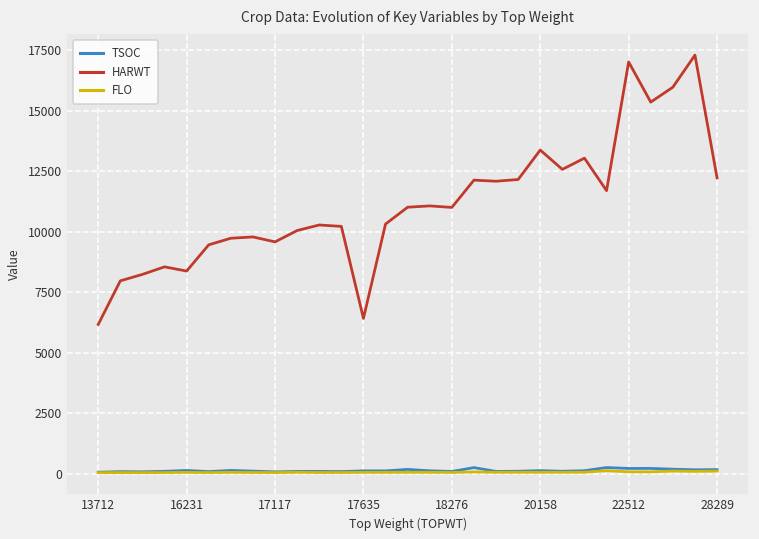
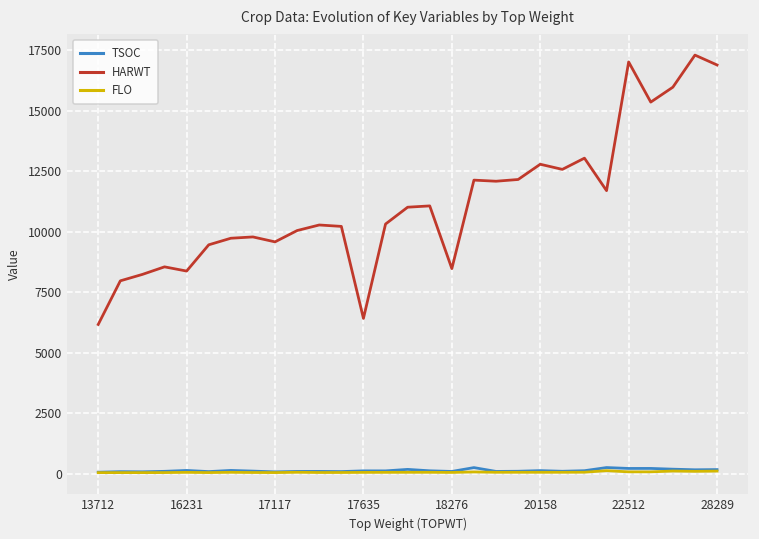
  {
    "TSOC": {
      "22512": 200
    },
    "HARWT": {
      "13712": 6200,
      "16231": 8400,
      "17117": 9600,
      "17635": 6400,
-     "18276": 11000,
-     "20158": 13400,
+     "18276": 8500,
+     "20158": 12800,
      "22512": 17000,
-     "28289": 12200
+     "28289": 16900
    },
    "FLO": {
      "22512": 100
    }
  }
